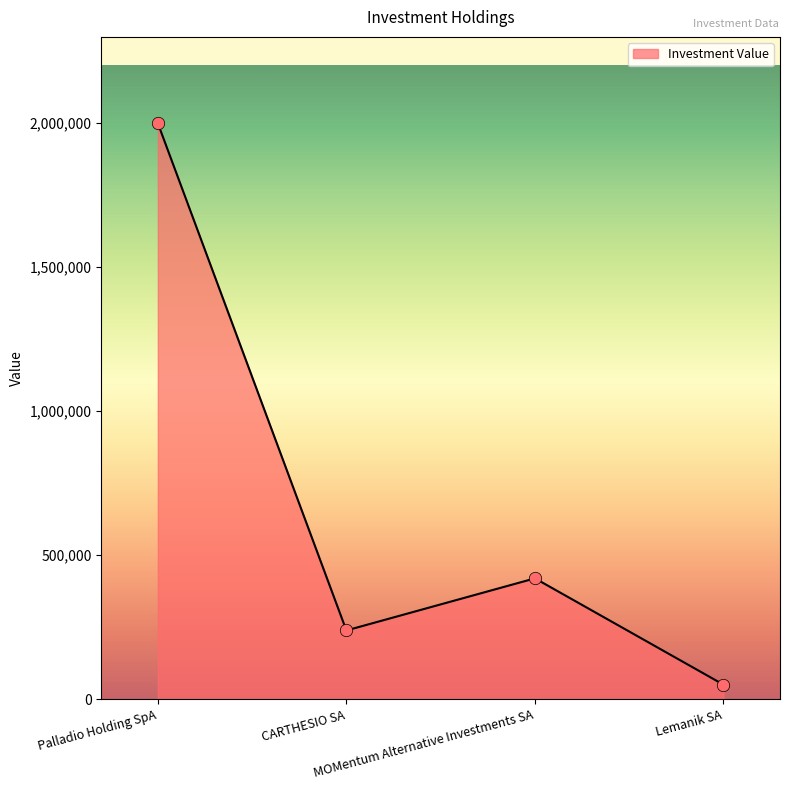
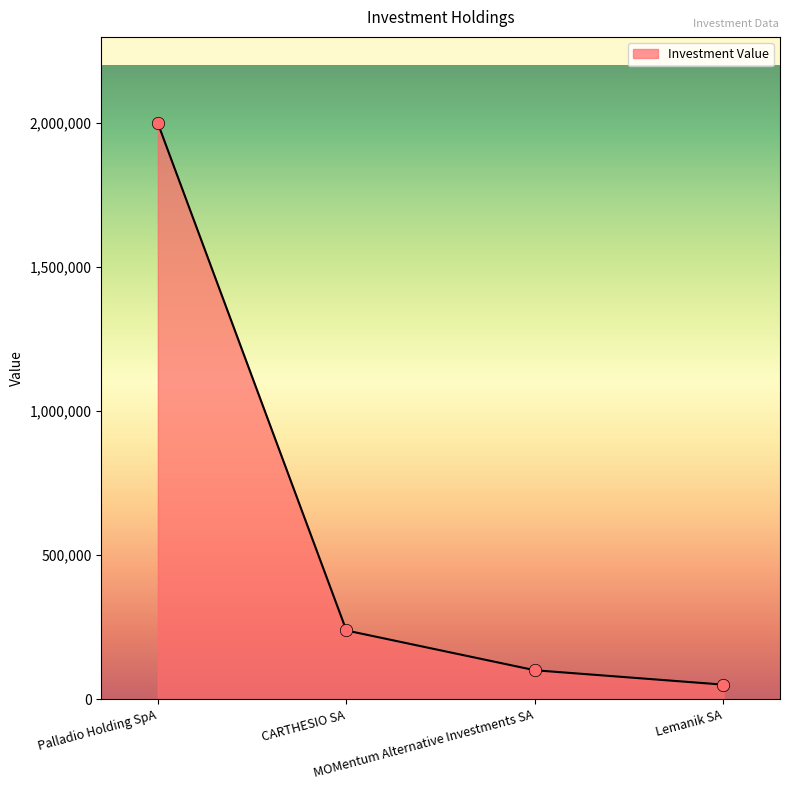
  {
    "Palladio Holding SpA": "2,000,000",
    "CARTHESIO SA": "240,000",
-   "MOMentum Alternative Investments SA": "420,000",
+   "MOMentum Alternative Investments SA": "100,000",
    "Lemanik SA": "50,000"
  }
